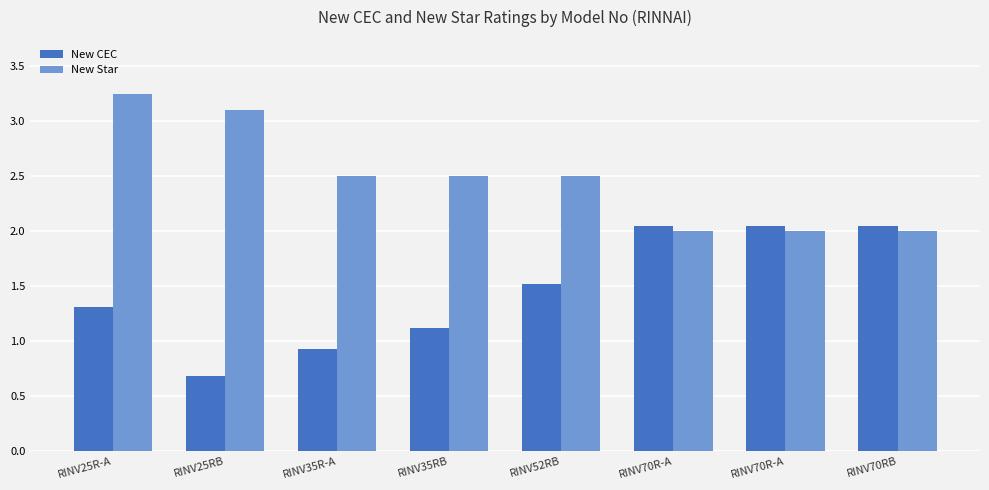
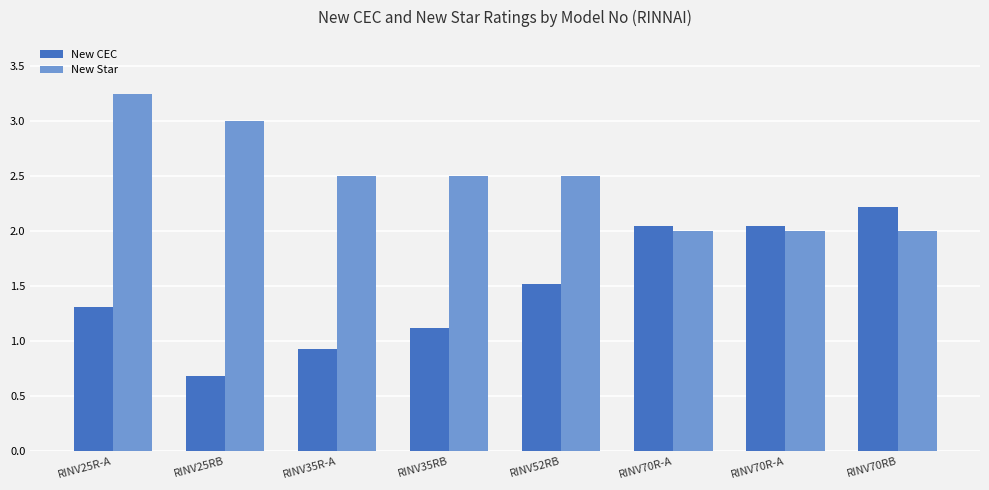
  {
    "New CEC": {
      "RINV25R-A": 1.31,
      "RINV25RB": 0.68,
      "RINV35R-A": 0.93,
      "RINV35RB": 1.12,
      "RINV52RB": 1.52,
-     "RINV70RB": 2.05
+     "RINV70RB": 2.22
    },
    "New Star": {
      "RINV25R-A": 3.25,
-     "RINV25RB": 3.1,
+     "RINV25RB": 3.0,
      "RINV35R-A": 2.5,
      "RINV35RB": 2.5,
      "RINV52RB": 2.5,
      "RINV70RB": 2.0
    }
  }
